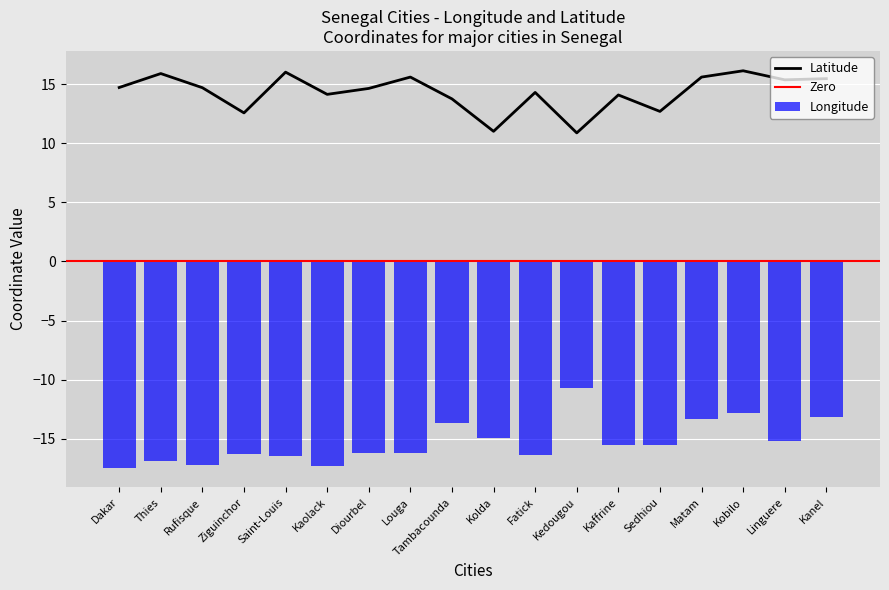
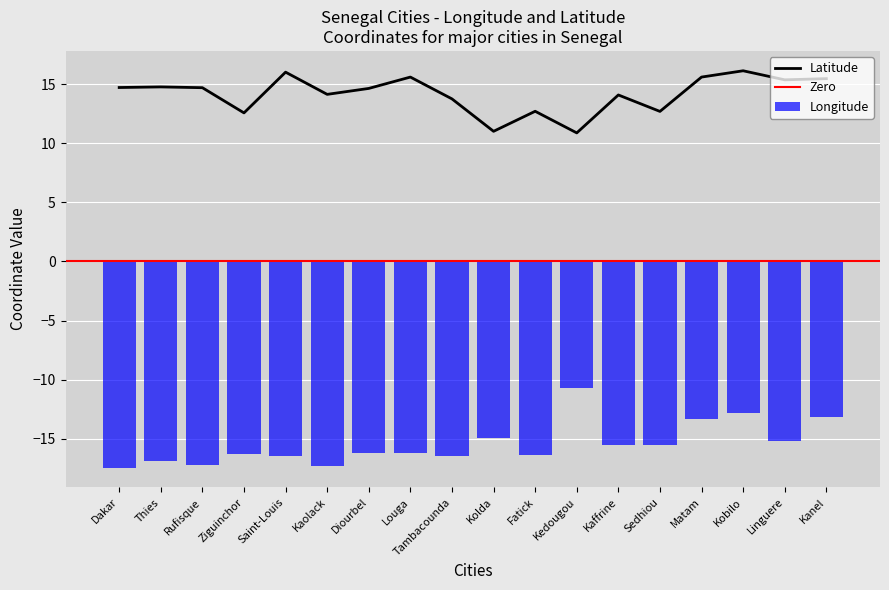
  {
    "Latitude": {
      "Dakar": 14.7,
-     "Thies": 15.9,
+     "Thies": 14.8,
      "Rufisque": 14.7,
      "Ziguinchor": 12.6,
      "Saint-Louis": 16.0,
      "Kaolack": 14.2,
      "Diourbel": 14.7,
      "Louga": 15.6,
      "Tambacounda": 13.8,
      "Kolda": 11.0,
-     "Fatick": 14.3,
+     "Fatick": 12.7,
      "Kedougou": 10.9,
      "Kaffrine": 14.1,
      "Sedhiou": 12.7,
      "Matam": 15.6,
      "Kobilo": 16.2
    },
    "Longitude": {
      "Dakar": -17.5,
      "Thies": -16.9,
      "Rufisque": -17.3,
      "Ziguinchor": -16.3,
      "Saint-Louis": -16.5,
      "Kaolack": -17.4,
      "Diourbel": -16.2,
      "Louga": -16.2,
-     "Tambacounda": -13.7,
+     "Tambacounda": -16.5,
      "Kolda": -14.9,
      "Fatick": -16.4,
      "Kedougou": -10.7,
      "Kaffrine": -15.5,
      "Sedhiou": -15.6,
      "Matam": -13.3,
      "Kobilo": -12.8,
      "Linguere": -15.2,
      "Kanel": -13.2
    }
  }
